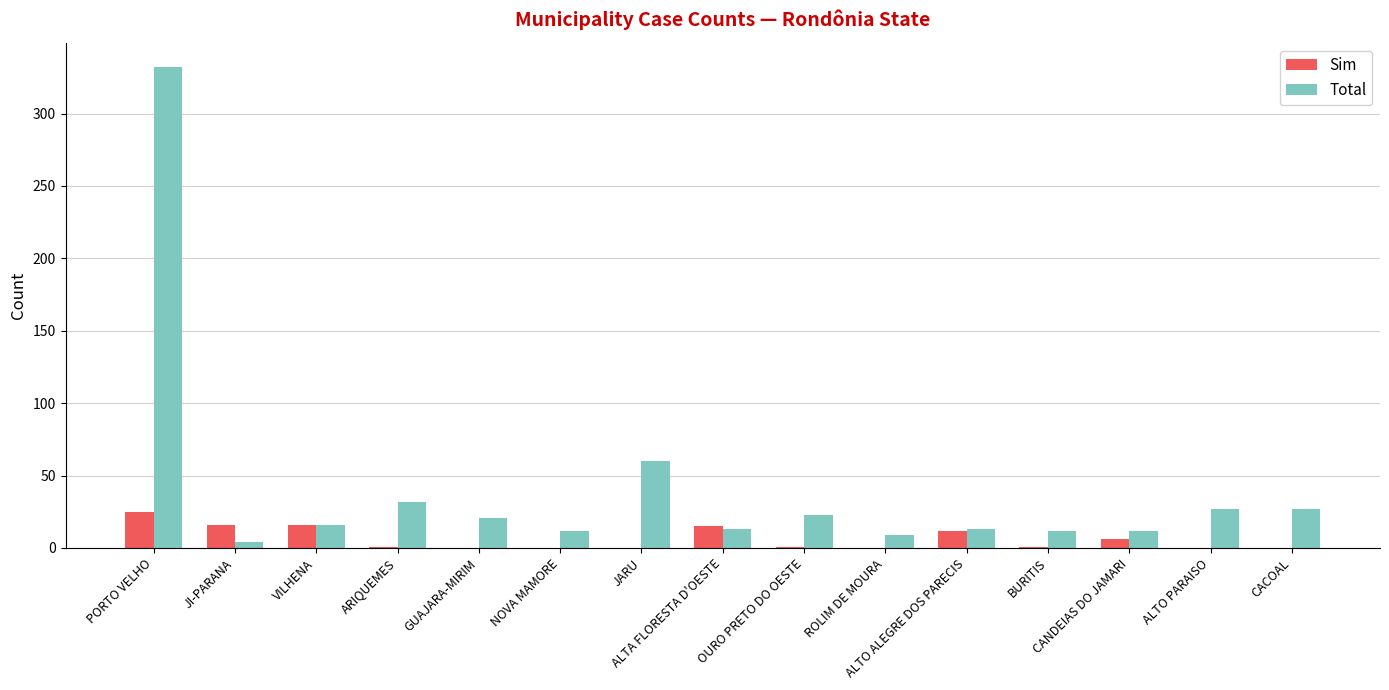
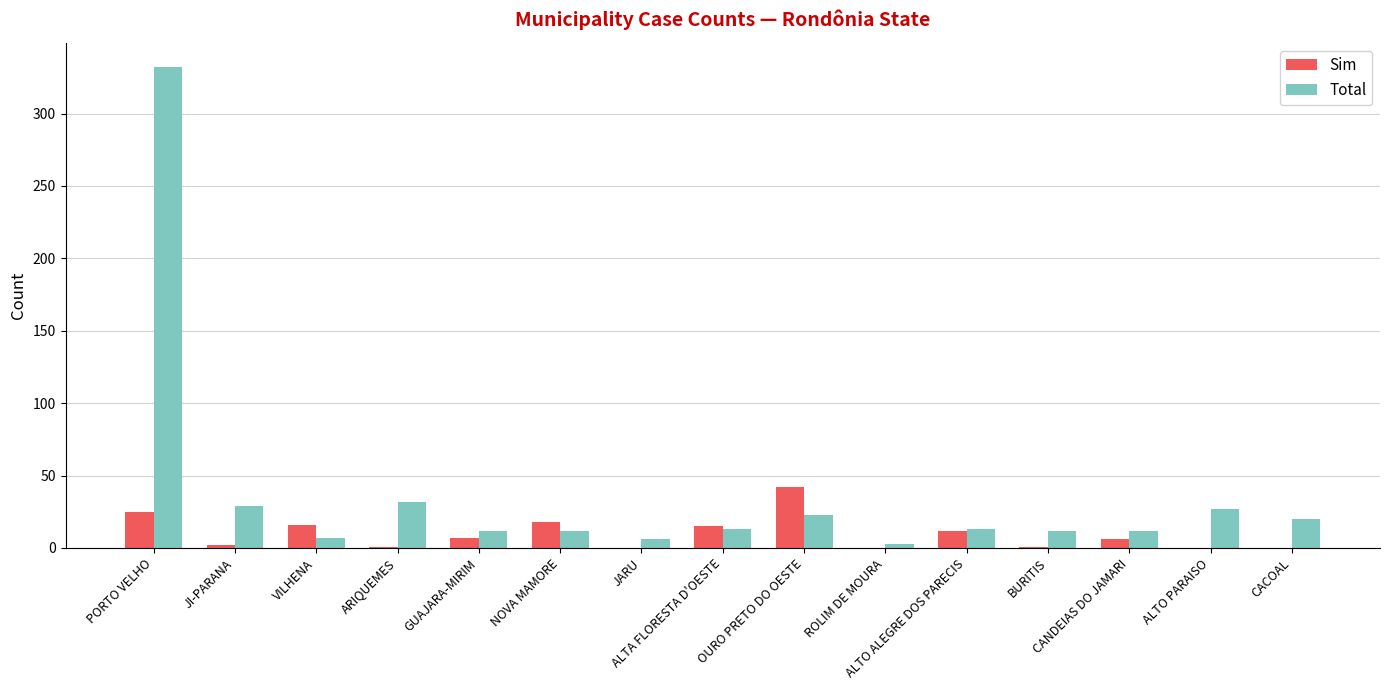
  {
    "Sim": {
      "PORTO VELHO": 25,
-     "JI-PARANA": 16,
+     "JI-PARANA": 2,
      "VILHENA": 16,
-     "GUAJARA-MIRIM": 0,
-     "NOVA MAMORE": 0,
+     "GUAJARA-MIRIM": 7,
+     "NOVA MAMORE": 18,
      "JARU": 0,
      "ALTA FLORESTA D'OESTE": 15,
-     "OURO PRETO DO OESTE": 1,
+     "OURO PRETO DO OESTE": 42,
      "ROLIM DE MOURA": 0,
      "ALTO ALEGRE DOS PARECIS": 12,
      "CANDEIAS DO JAMARI": 6,
      "ALTO PARAISO": 0,
      "CACOAL": 0
    },
    "Total": {
      "PORTO VELHO": 332,
-     "JI-PARANA": 4,
-     "VILHENA": 16,
+     "JI-PARANA": 29,
+     "VILHENA": 7,
      "ARIQUEMES": 32,
-     "GUAJARA-MIRIM": 21,
+     "GUAJARA-MIRIM": 12,
      "NOVA MAMORE": 12,
-     "JARU": 60,
+     "JARU": 6,
      "ALTA FLORESTA D'OESTE": 13,
      "OURO PRETO DO OESTE": 23,
-     "ROLIM DE MOURA": 9,
+     "ROLIM DE MOURA": 3,
      "ALTO ALEGRE DOS PARECIS": 13,
      "BURITIS": 12,
      "CANDEIAS DO JAMARI": 12,
      "ALTO PARAISO": 27,
-     "CACOAL": 27
+     "CACOAL": 20
    }
  }
